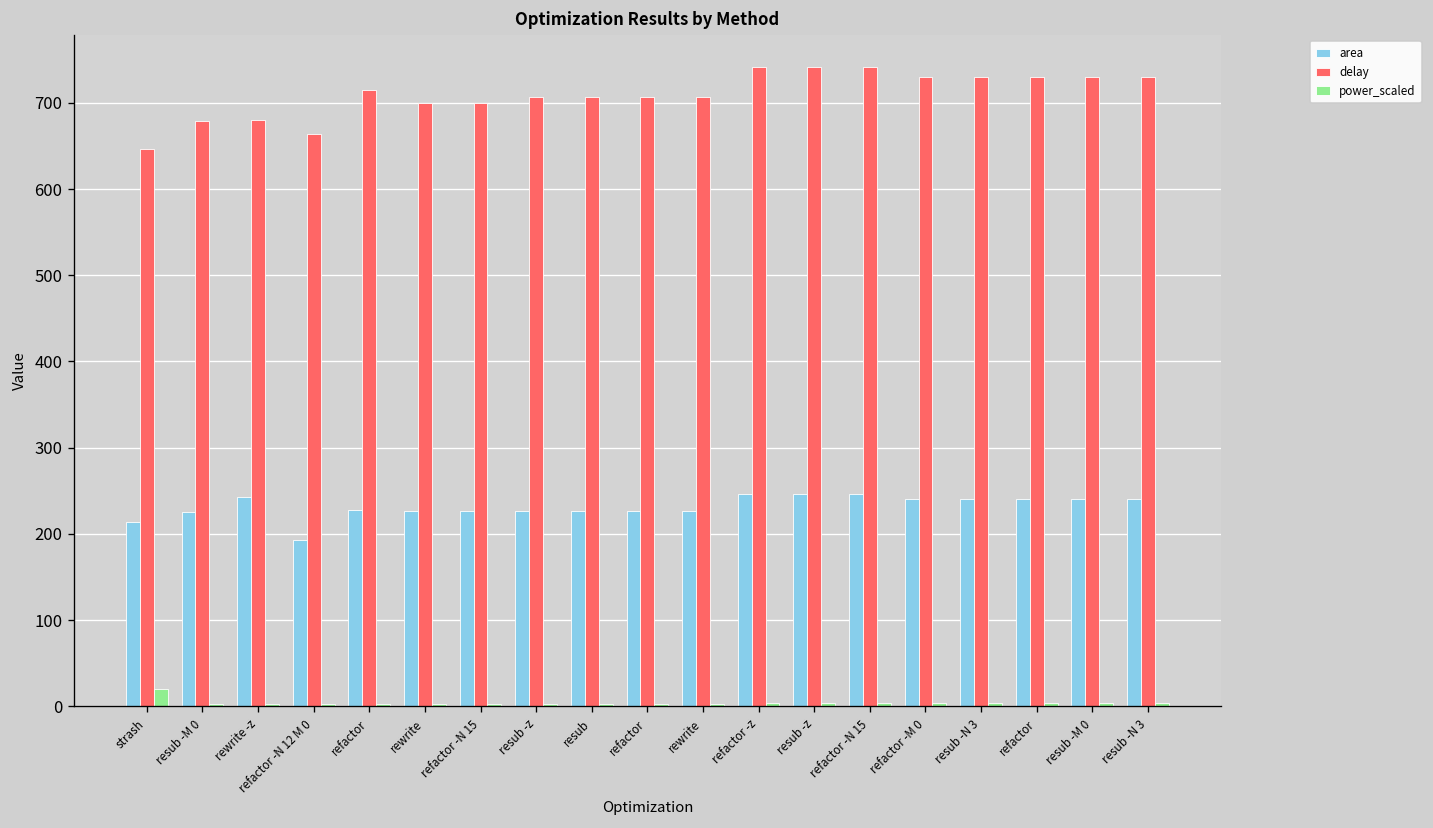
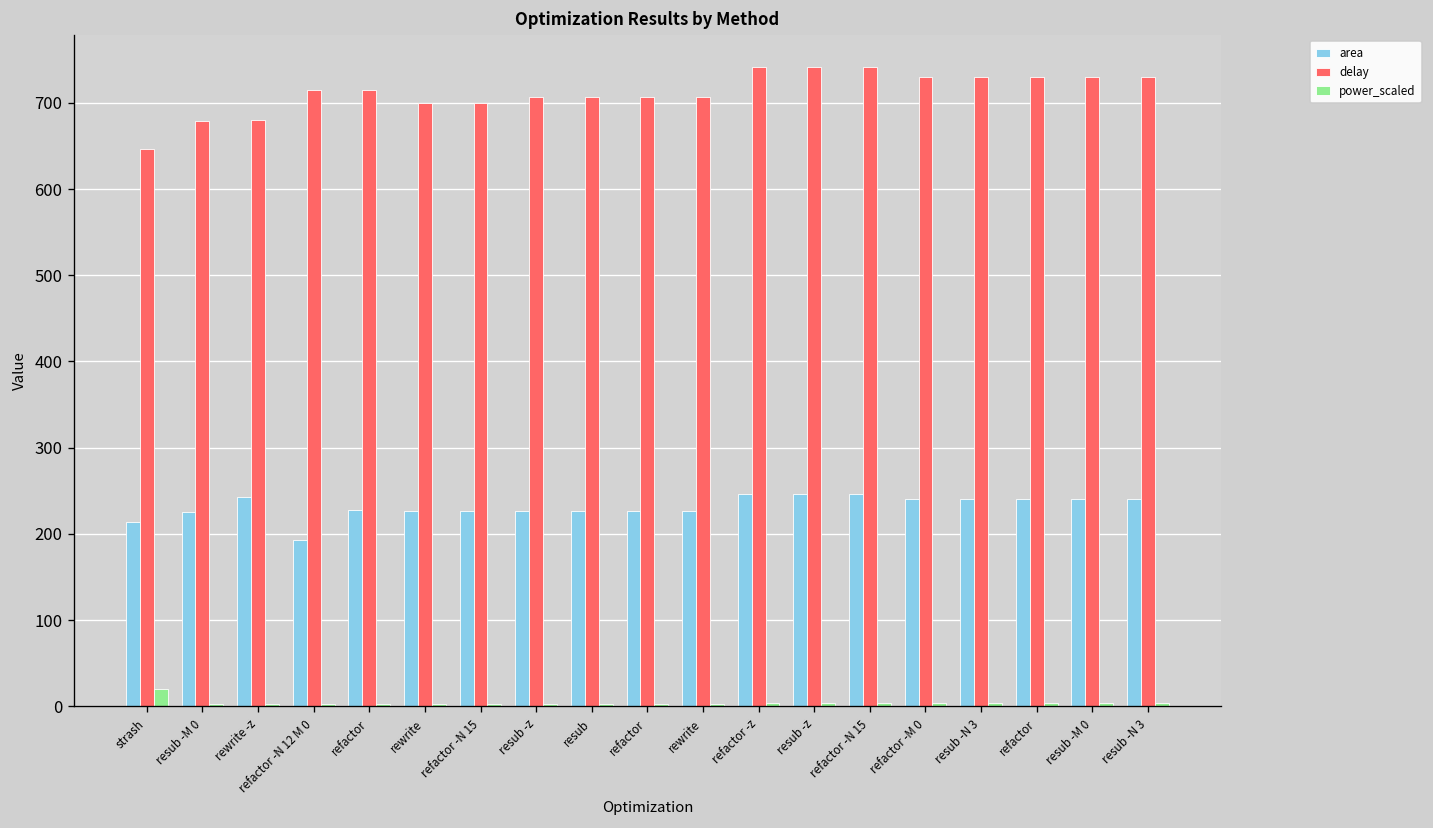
  {
    "area": {
      "strash": 210,
      "rewrite -z": 240,
      "refactor -N 12 M 0": 190,
      "resub": 230,
      "refactor -z": 250,
      "refactor -M 0": 240
    },
    "delay": {
      "strash": 650,
      "rewrite -z": 680,
-     "refactor -N 12 M 0": 660,
+     "refactor -N 12 M 0": 710,
      "resub": 710,
      "refactor -z": 740,
      "refactor -M 0": 730
    },
    "power_scaled": {
      "strash": 20
    }
  }
